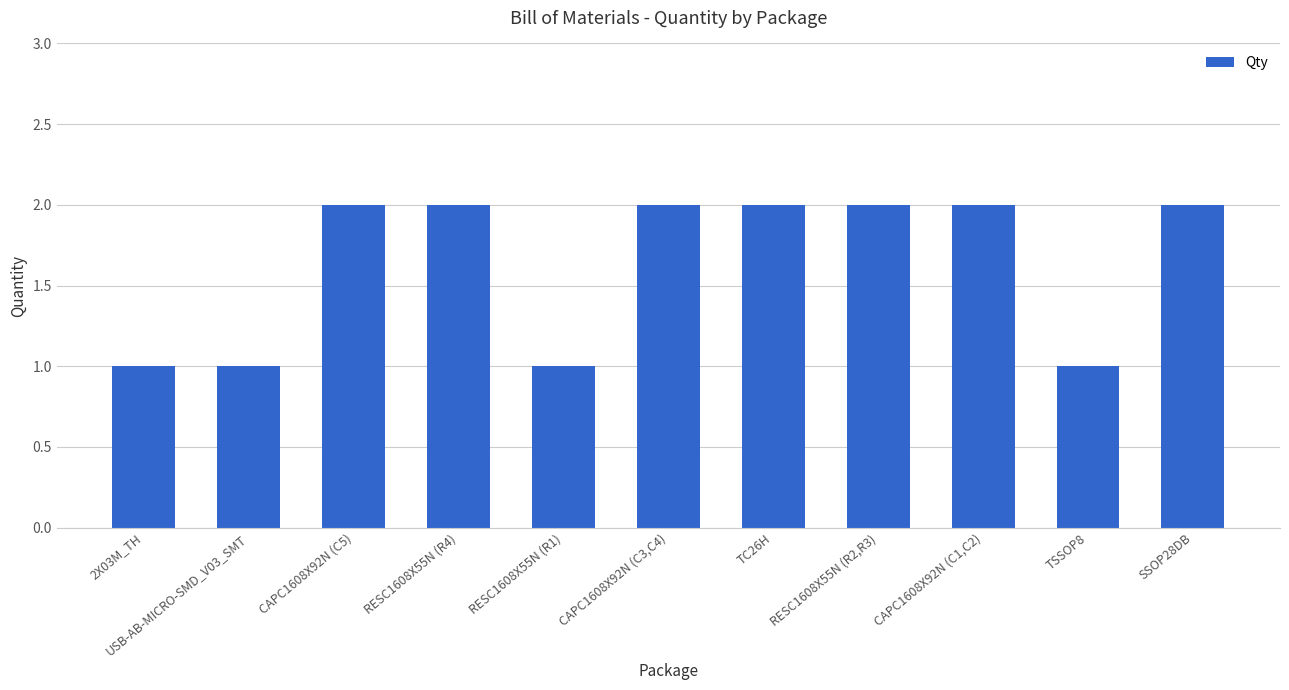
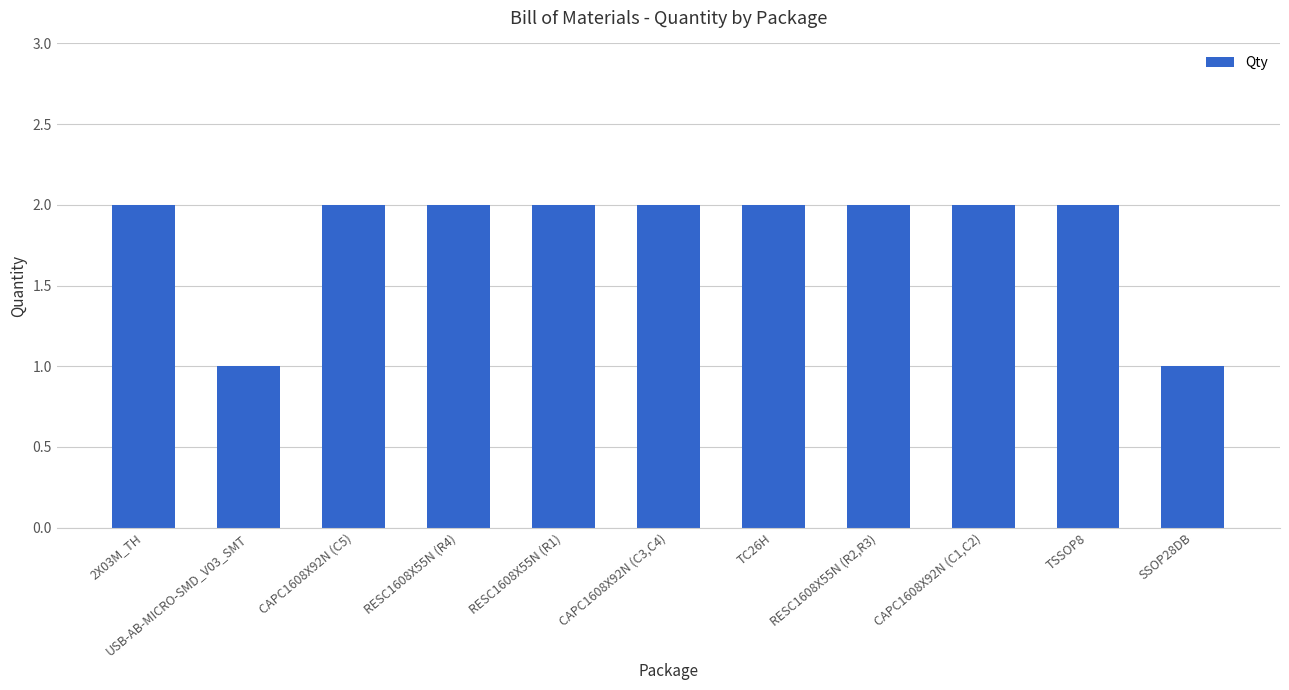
  {
-   "2X03M_TH": 1,
+   "2X03M_TH": 2,
    "USB-AB-MICRO-SMD_V03_SMT": 1,
    "CAPC1608X92N (C5)": 2,
    "RESC1608X55N (R4)": 2,
-   "RESC1608X55N (R1)": 1,
+   "RESC1608X55N (R1)": 2,
    "CAPC1608X92N (C3,C4)": 2,
    "TC26H": 2,
    "RESC1608X55N (R2,R3)": 2,
    "CAPC1608X92N (C1,C2)": 2,
-   "TSSOP8": 1,
-   "SSOP28DB": 2
+   "TSSOP8": 2,
+   "SSOP28DB": 1
  }
